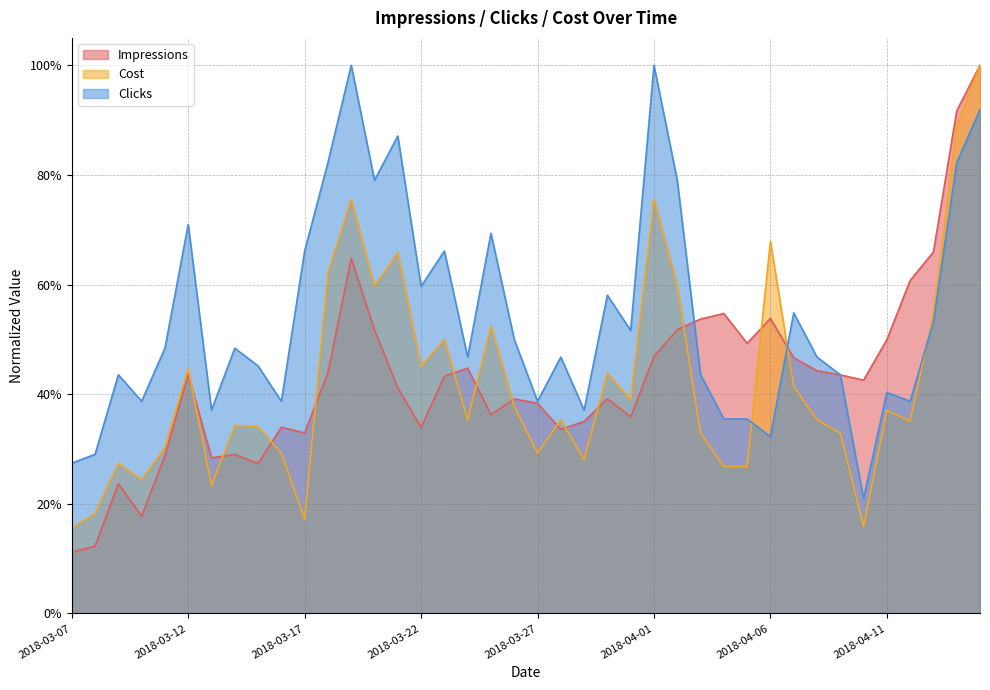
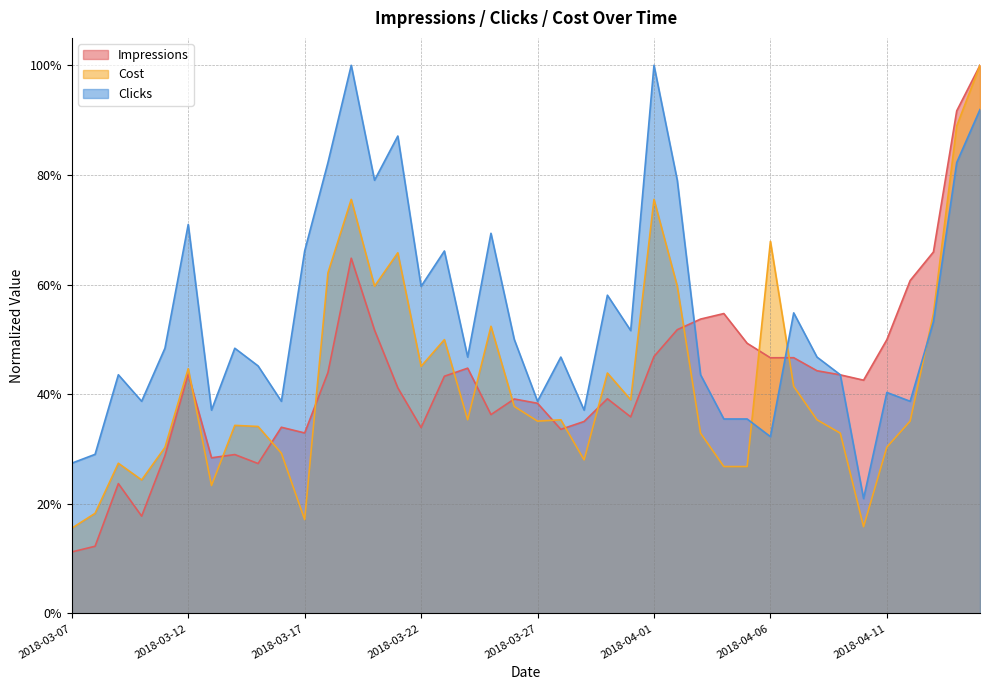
  {
    "Impressions": {
      "2018-03-07": "11%",
      "2018-03-12": "44%",
      "2018-03-17": "33%",
      "2018-03-22": "34%",
      "2018-04-01": "47%",
-     "2018-04-06": "54%",
+     "2018-04-06": "47%",
      "2018-04-11": "50%"
    },
    "Cost": {
      "2018-03-07": "16%",
      "2018-03-12": "45%",
      "2018-03-17": "17%",
      "2018-03-22": "45%",
-     "2018-03-27": "29%",
+     "2018-03-27": "35%",
      "2018-04-01": "76%",
      "2018-04-06": "68%",
-     "2018-04-11": "37%"
+     "2018-04-11": "30%"
    },
    "Clicks": {
      "2018-03-07": "27%",
      "2018-03-12": "71%",
      "2018-03-17": "66%",
      "2018-03-22": "60%",
      "2018-04-01": "100%",
      "2018-04-06": "32%",
      "2018-04-11": "40%"
    }
  }
